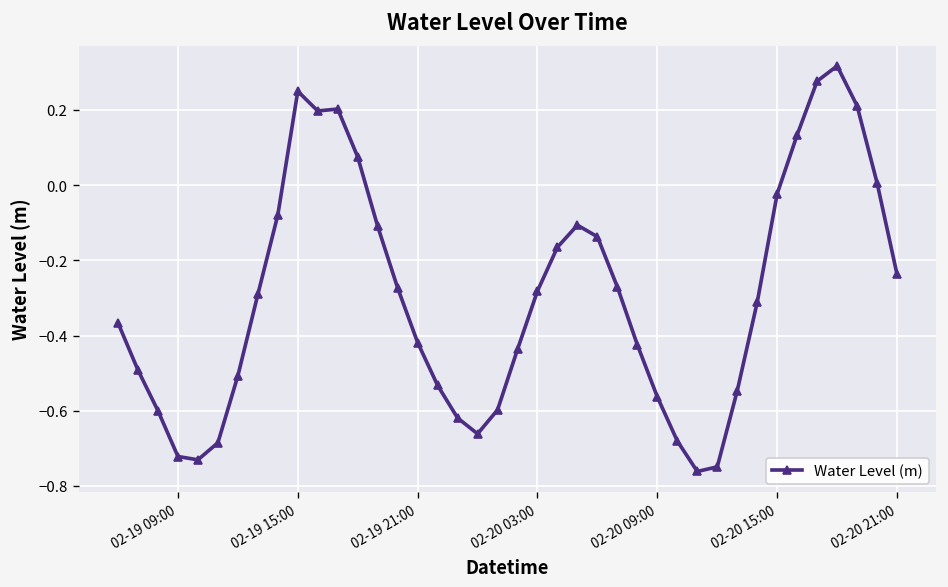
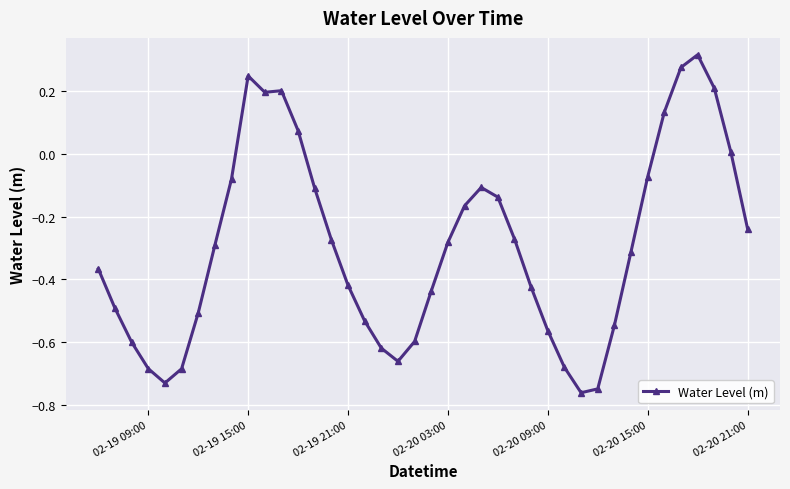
  {
-   "02-19 09:00": -0.72,
+   "02-19 09:00": -0.68,
    "02-19 15:00": 0.25,
    "02-19 21:00": -0.42,
    "02-20 03:00": -0.28,
    "02-20 09:00": -0.56,
-   "02-20 15:00": -0.02,
+   "02-20 15:00": -0.07,
    "02-20 21:00": -0.24
  }
